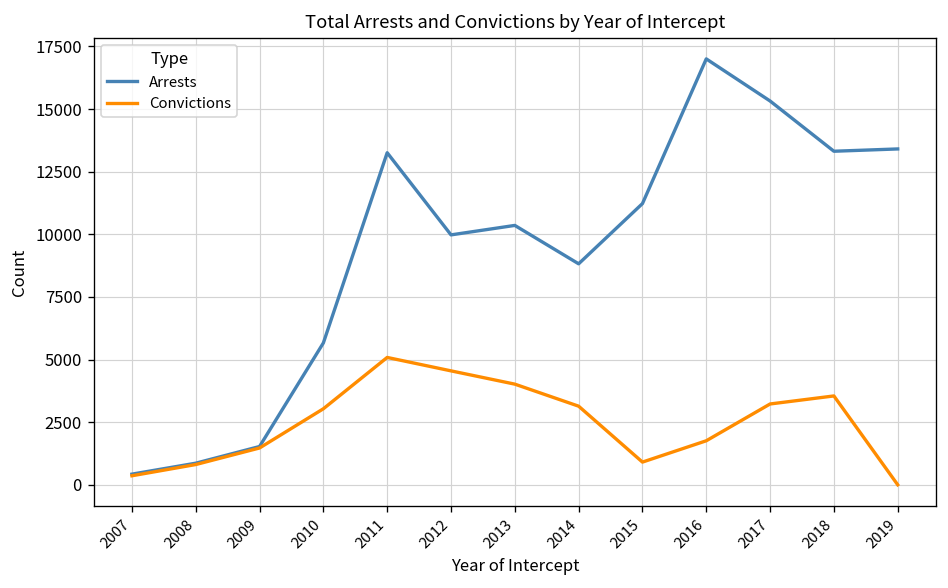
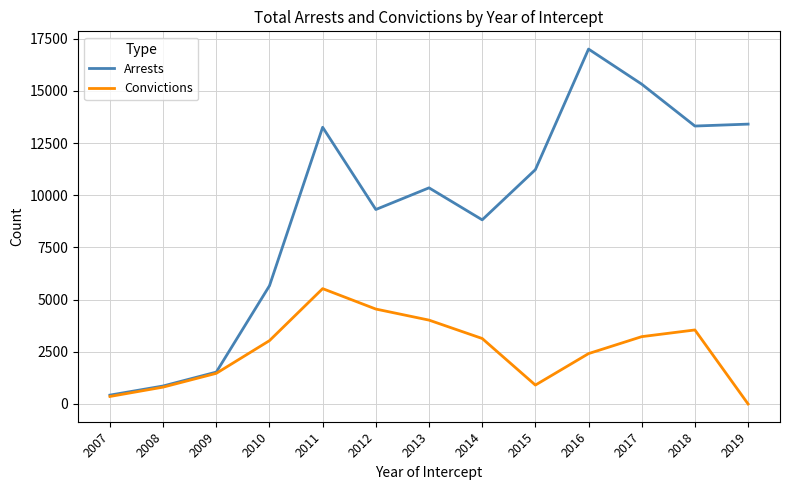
  {
    "Arrests": {
      "2010": 5700,
      "2011": 13300,
-     "2012": 10000,
+     "2012": 9300,
      "2013": 10400,
      "2014": 8800,
      "2015": 11200,
      "2016": 17000,
      "2017": 15300,
      "2018": 13300,
      "2019": 13400
    },
    "Convictions": {
      "2010": 3000,
-     "2011": 5100,
+     "2011": 5500,
      "2012": 4500,
      "2013": 4000,
      "2014": 3100,
      "2015": 900,
-     "2016": 1800,
+     "2016": 2400,
      "2017": 3200,
      "2018": 3500,
      "2019": 0
    }
  }
